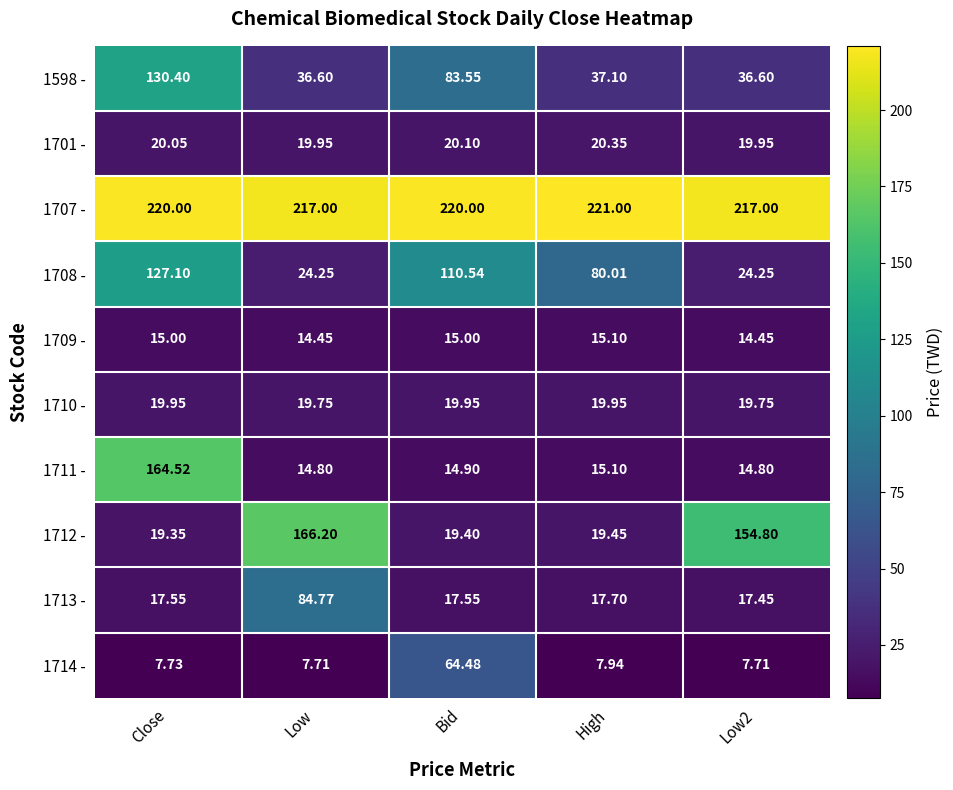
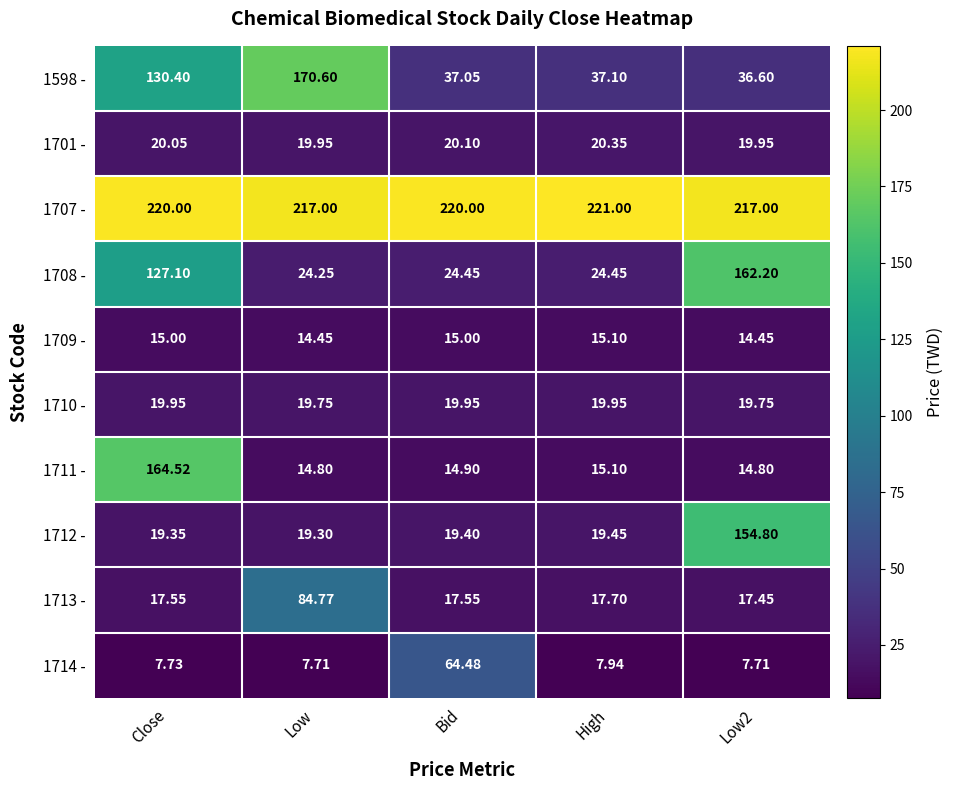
  {
    "1598 -": {
      "Close": 130.40,
-     "Low": 36.60,
-     "Bid": 83.55,
+     "Low": 170.60,
+     "Bid": 37.05,
      "High": 37.10,
      "Low2": 36.60
    },
    "1701 -": {
      "Close": 20.05,
      "Low": 19.95,
      "Bid": 20.10,
      "High": 20.35,
      "Low2": 19.95
    },
    "1707 -": {
      "Close": 220.00,
      "Low": 217.00,
      "Bid": 220.00,
      "High": 221.00,
      "Low2": 217.00
    },
    "1708 -": {
      "Close": 127.10,
      "Low": 24.25,
-     "Bid": 110.54,
-     "High": 80.01,
-     "Low2": 24.25
+     "Bid": 24.45,
+     "High": 24.45,
+     "Low2": 162.20
    },
    "1709 -": {
      "Close": 15.00,
      "Low": 14.45,
      "Bid": 15.00,
      "High": 15.10,
      "Low2": 14.45
    },
    "1710 -": {
      "Close": 19.95,
      "Low": 19.75,
      "Bid": 19.95,
      "High": 19.95,
      "Low2": 19.75
    },
    "1711 -": {
      "Close": 164.52,
      "Low": 14.80,
      "Bid": 14.90,
      "High": 15.10,
      "Low2": 14.80
    },
    "1712 -": {
      "Close": 19.35,
-     "Low": 166.20,
+     "Low": 19.30,
      "Bid": 19.40,
      "High": 19.45,
      "Low2": 154.80
    },
    "1713 -": {
      "Close": 17.55,
      "Low": 84.77,
      "Bid": 17.55,
      "High": 17.70,
      "Low2": 17.45
    },
    "1714 -": {
      "Close": 7.73,
      "Low": 7.71,
      "Bid": 64.48,
      "High": 7.94,
      "Low2": 7.71
    }
  }
